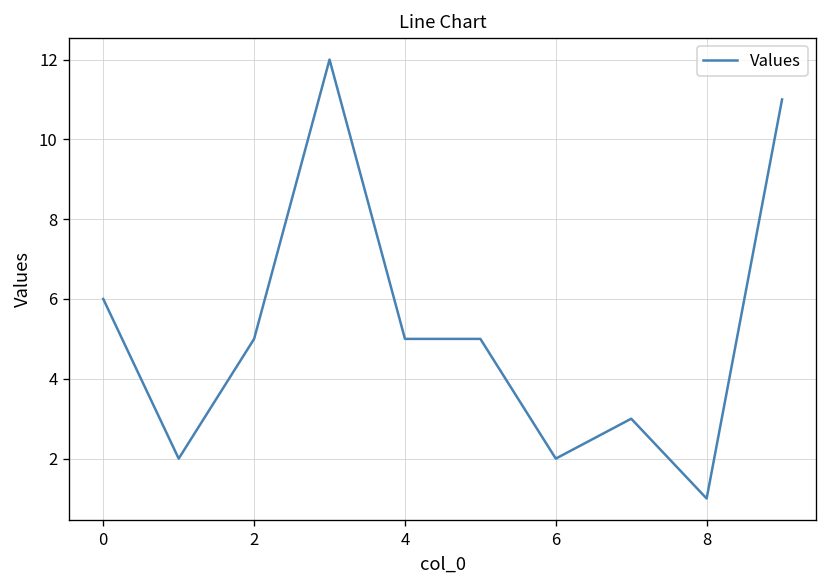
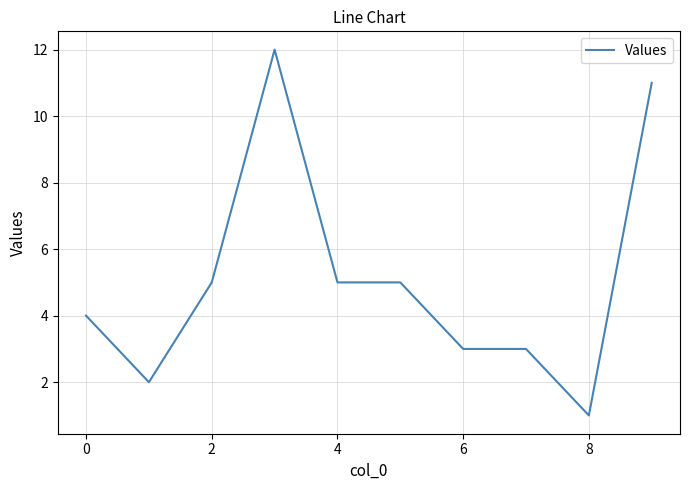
  {
-   "0": 6,
+   "0": 4,
    "2": 5,
    "4": 5,
-   "6": 2,
+   "6": 3,
    "8": 1
  }
